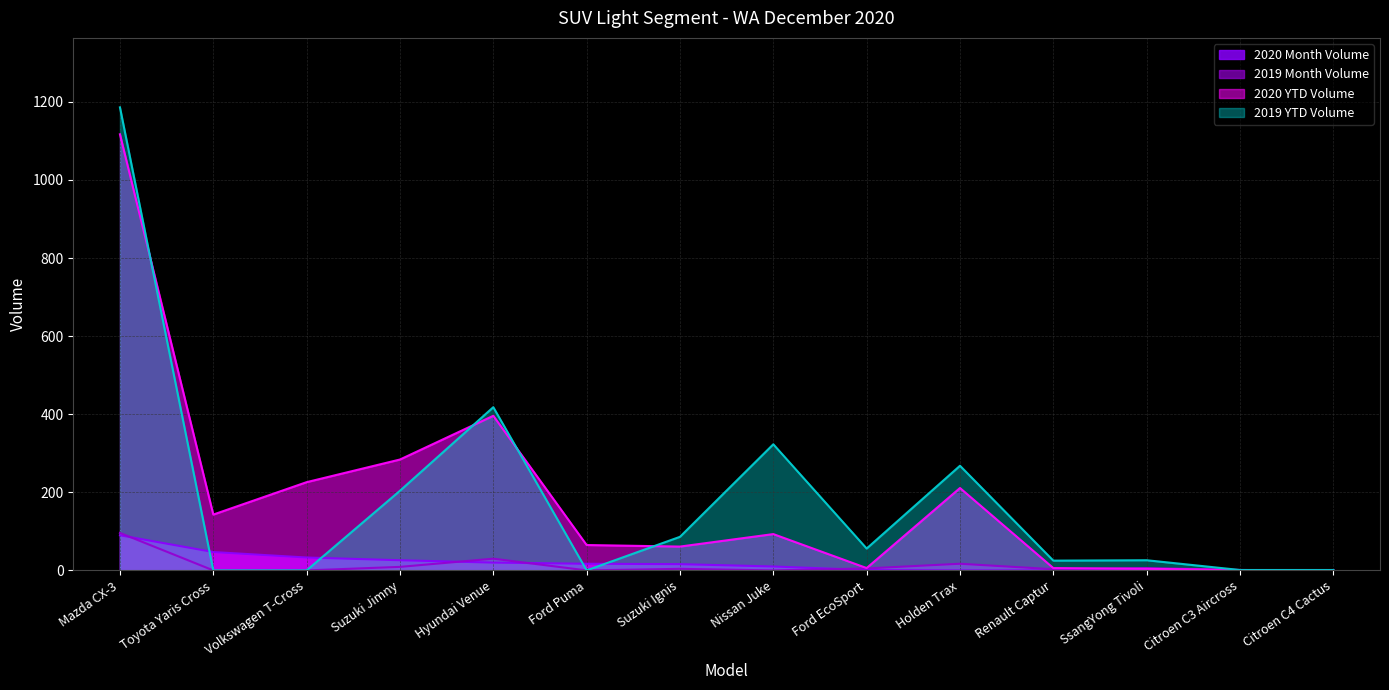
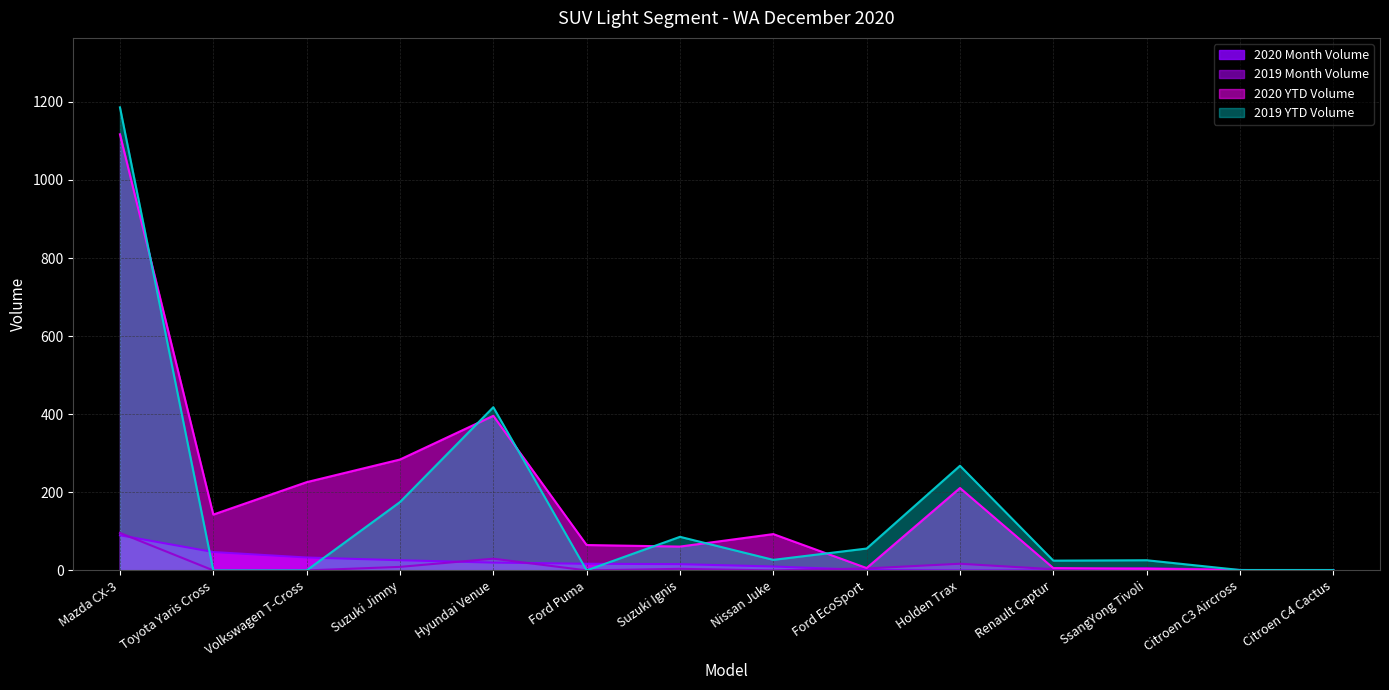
  {
    "2019 YTD Volume": {
      "Mazda CX-3": 1190,
-     "Suzuki Jimny": 200,
+     "Suzuki Jimny": 180,
      "Hyundai Venue": 420,
      "Suzuki Ignis": 90,
-     "Nissan Juke": 320,
+     "Nissan Juke": 30,
      "Ford EcoSport": 60,
      "Holden Trax": 270,
      "Renault Captur": 30,
      "SsangYong Tivoli": 30
    }
  }
